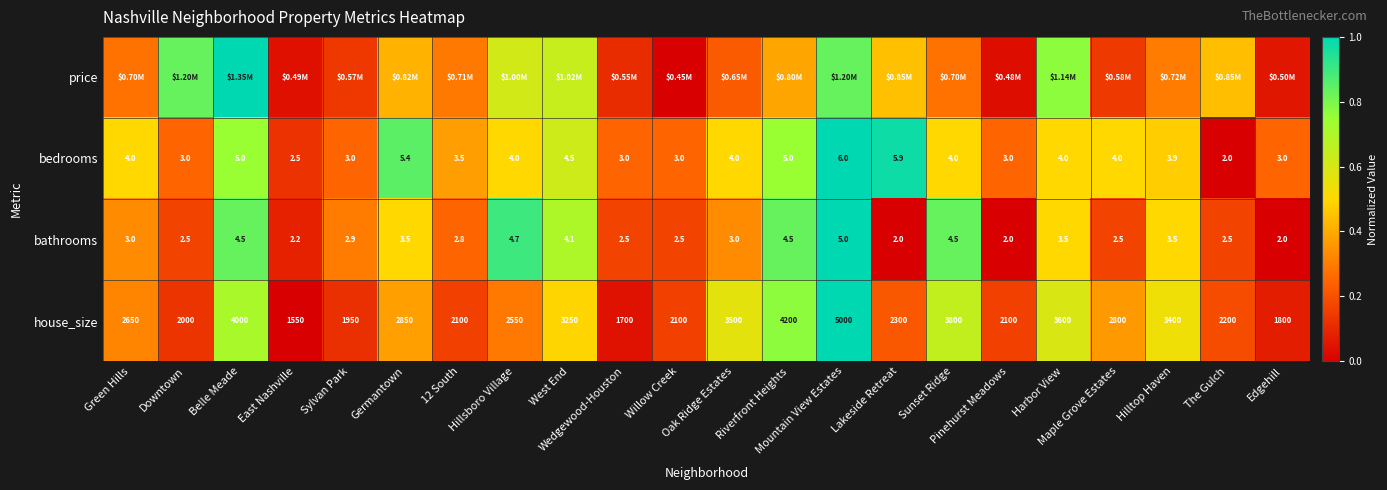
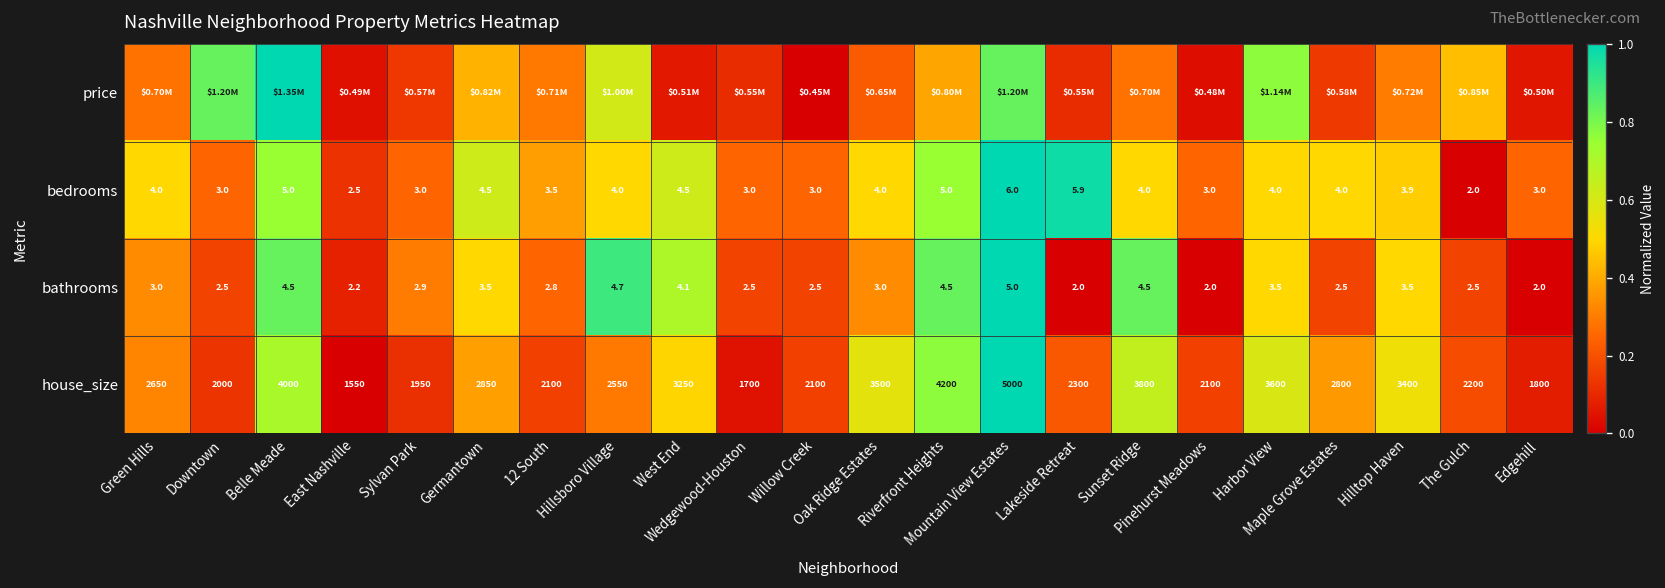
  {
    "price": {
      "Green Hills": "$0.70M",
      "Downtown": "$1.20M",
      "Belle Meade": "$1.35M",
      "East Nashville": "$0.49M",
      "Sylvan Park": "$0.57M",
      "Germantown": "$0.82M",
      "12 South": "$0.71M",
      "Hillsboro Village": "$1.00M",
-     "West End": "$1.02M",
+     "West End": "$0.51M",
      "Wedgewood-Houston": "$0.55M",
      "Willow Creek": "$0.45M",
      "Oak Ridge Estates": "$0.65M",
      "Riverfront Heights": "$0.80M",
      "Mountain View Estates": "$1.20M",
-     "Lakeside Retreat": "$0.85M",
+     "Lakeside Retreat": "$0.55M",
      "Sunset Ridge": "$0.70M",
      "Pinehurst Meadows": "$0.48M",
      "Harbor View": "$1.14M",
      "Maple Grove Estates": "$0.58M",
      "Hilltop Haven": "$0.72M",
      "The Gulch": "$0.85M",
      "Edgehill": "$0.50M"
    },
    "bedrooms": {
      "Green Hills": "4.0",
      "Downtown": "3.0",
      "Belle Meade": "5.0",
      "East Nashville": "2.5",
      "Sylvan Park": "3.0",
-     "Germantown": "5.4",
+     "Germantown": "4.5",
      "12 South": "3.5",
      "Hillsboro Village": "4.0",
      "West End": "4.5",
      "Wedgewood-Houston": "3.0",
      "Willow Creek": "3.0",
      "Oak Ridge Estates": "4.0",
      "Riverfront Heights": "5.0",
      "Mountain View Estates": "6.0",
      "Lakeside Retreat": "5.9",
      "Sunset Ridge": "4.0",
      "Pinehurst Meadows": "3.0",
      "Harbor View": "4.0",
      "Maple Grove Estates": "4.0",
      "Hilltop Haven": "3.9",
      "The Gulch": "2.0",
      "Edgehill": "3.0"
    },
    "bathrooms": {
      "Green Hills": "3.0",
      "Downtown": "2.5",
      "Belle Meade": "4.5",
      "East Nashville": "2.2",
      "Sylvan Park": "2.9",
      "Germantown": "3.5",
      "12 South": "2.8",
      "Hillsboro Village": "4.7",
      "West End": "4.1",
      "Wedgewood-Houston": "2.5",
      "Willow Creek": "2.5",
      "Oak Ridge Estates": "3.0",
      "Riverfront Heights": "4.5",
      "Mountain View Estates": "5.0",
      "Lakeside Retreat": "2.0",
      "Sunset Ridge": "4.5",
      "Pinehurst Meadows": "2.0",
      "Harbor View": "3.5",
      "Maple Grove Estates": "2.5",
      "Hilltop Haven": "3.5",
      "The Gulch": "2.5",
      "Edgehill": "2.0"
    },
    "house_size": {
      "Green Hills": "2650",
      "Downtown": "2000",
      "Belle Meade": "4000",
      "East Nashville": "1550",
      "Sylvan Park": "1950",
      "Germantown": "2850",
      "12 South": "2100",
      "Hillsboro Village": "2550",
      "West End": "3250",
      "Wedgewood-Houston": "1700",
      "Willow Creek": "2100",
      "Oak Ridge Estates": "3500",
      "Riverfront Heights": "4200",
      "Mountain View Estates": "5000",
      "Lakeside Retreat": "2300",
      "Sunset Ridge": "3800",
      "Pinehurst Meadows": "2100",
      "Harbor View": "3600",
      "Maple Grove Estates": "2800",
      "Hilltop Haven": "3400",
      "The Gulch": "2200",
      "Edgehill": "1800"
    }
  }
